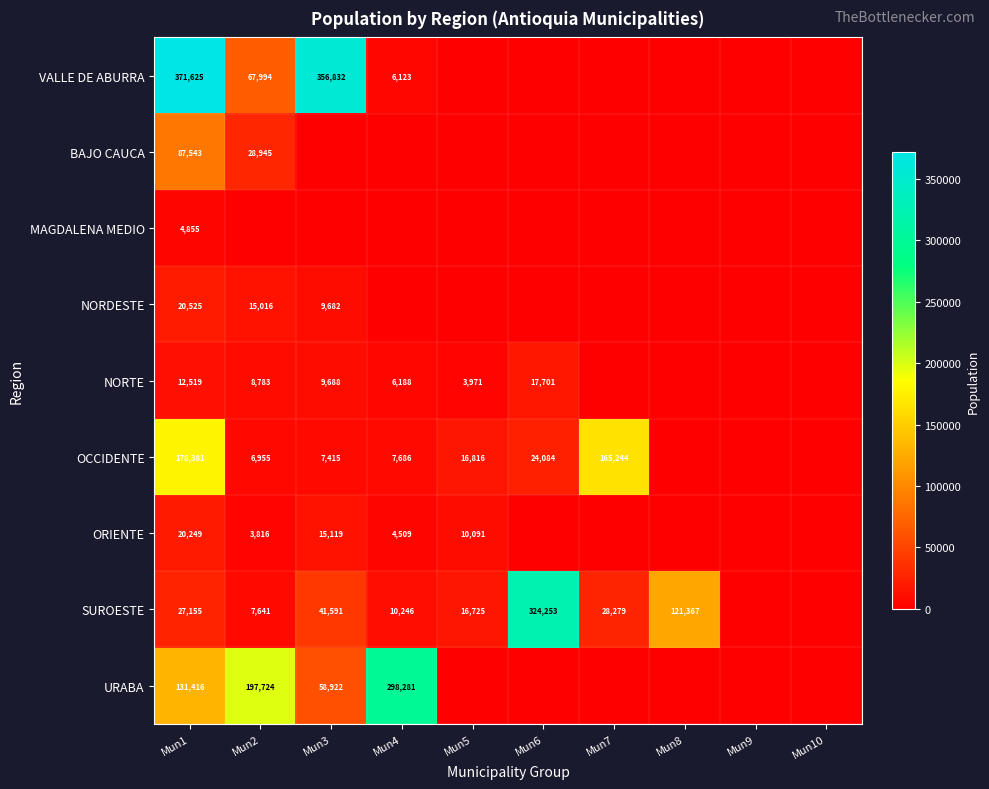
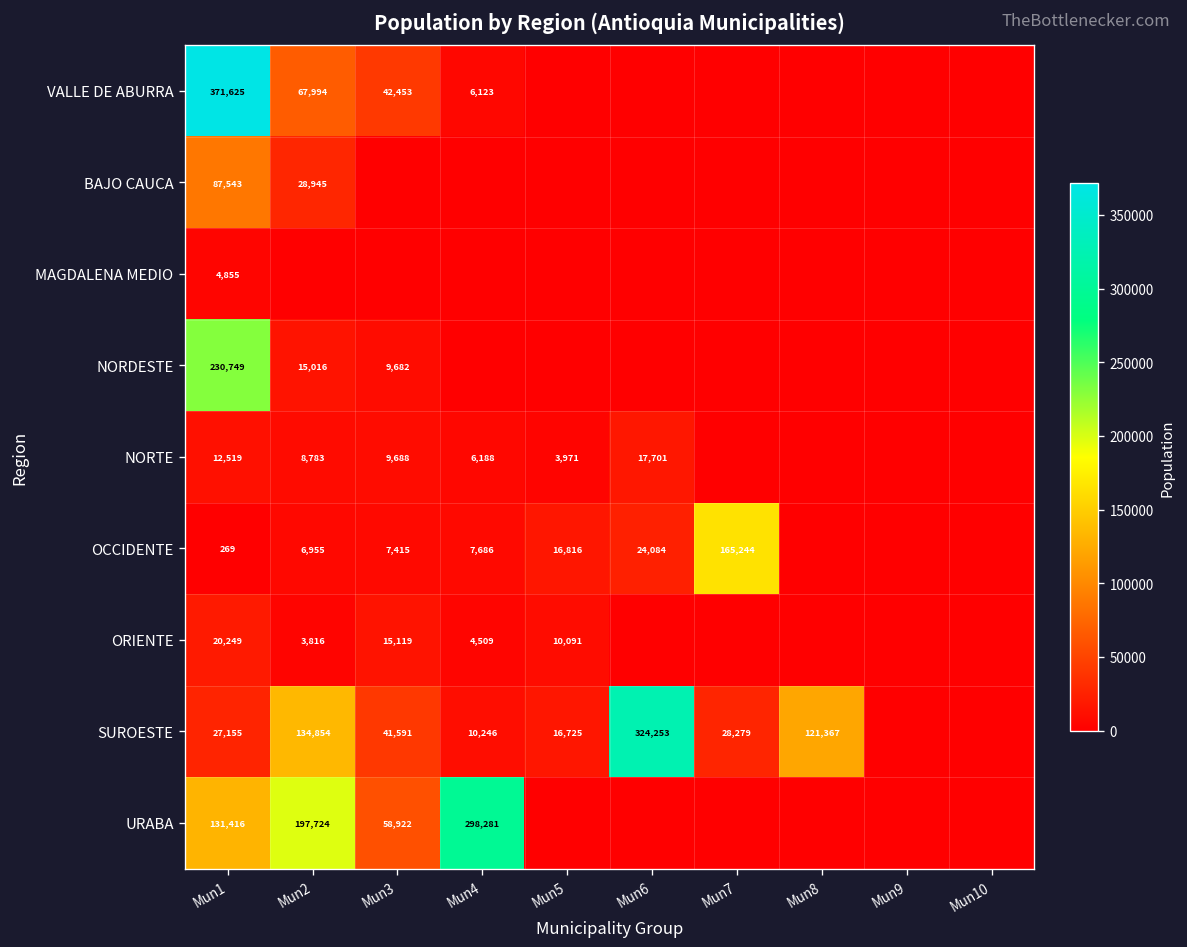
  {
    "VALLE DE ABURRA": {
      "Mun1": "371,625",
      "Mun2": "67,994",
-     "Mun3": "356,832",
+     "Mun3": "42,453",
      "Mun4": "6,123"
    },
    "BAJO CAUCA": {
      "Mun1": "87,543",
      "Mun2": "28,945"
    },
    "MAGDALENA MEDIO": {
      "Mun1": "4,855"
    },
    "NORDESTE": {
-     "Mun1": "20,525",
+     "Mun1": "230,749",
      "Mun2": "15,016",
      "Mun3": "9,682"
    },
    "NORTE": {
      "Mun1": "12,519",
      "Mun2": "8,783",
      "Mun3": "9,688",
      "Mun4": "6,188",
      "Mun5": "3,971",
      "Mun6": "17,701"
    },
    "OCCIDENTE": {
-     "Mun1": "178,381",
+     "Mun1": "269",
      "Mun2": "6,955",
      "Mun3": "7,415",
      "Mun4": "7,686",
      "Mun5": "16,816",
      "Mun6": "24,084",
      "Mun7": "165,244"
    },
    "ORIENTE": {
      "Mun1": "20,249",
      "Mun2": "3,816",
      "Mun3": "15,119",
      "Mun4": "4,509",
      "Mun5": "10,091"
    },
    "SUROESTE": {
      "Mun1": "27,155",
-     "Mun2": "7,641",
+     "Mun2": "134,854",
      "Mun3": "41,591",
      "Mun4": "10,246",
      "Mun5": "16,725",
      "Mun6": "324,253",
      "Mun7": "28,279",
      "Mun8": "121,367"
    },
    "URABA": {
      "Mun1": "131,416",
      "Mun2": "197,724",
      "Mun3": "58,922",
      "Mun4": "298,281"
    }
  }
